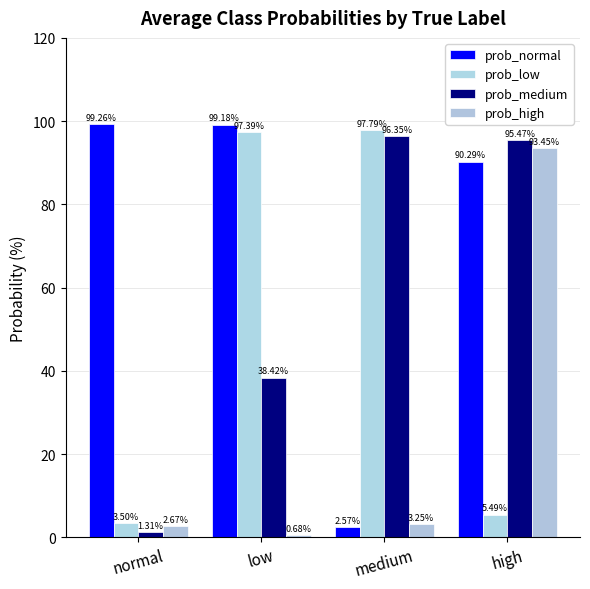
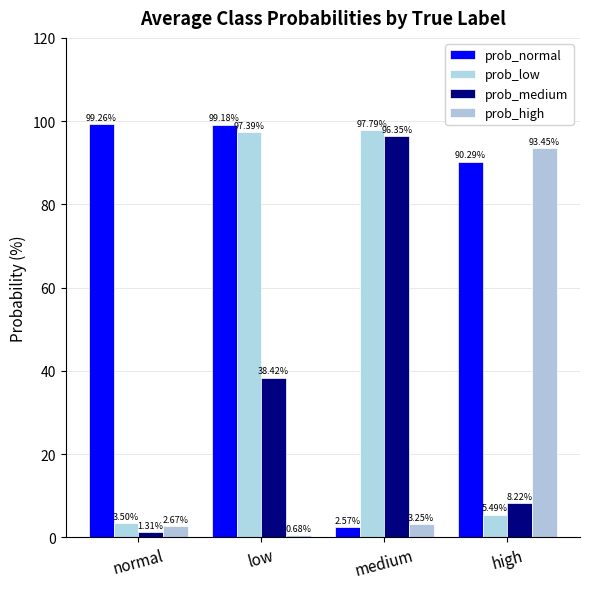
  {
    "prob_normal": {
      "normal": "99.26%",
      "low": "99.18%",
      "medium": "2.57%",
      "high": "90.29%"
    },
    "prob_medium": {
      "normal": "1.31%",
      "low": "38.42%",
      "medium": "96.35%",
-     "high": "95.47%"
+     "high": "8.22%"
    }
  }
